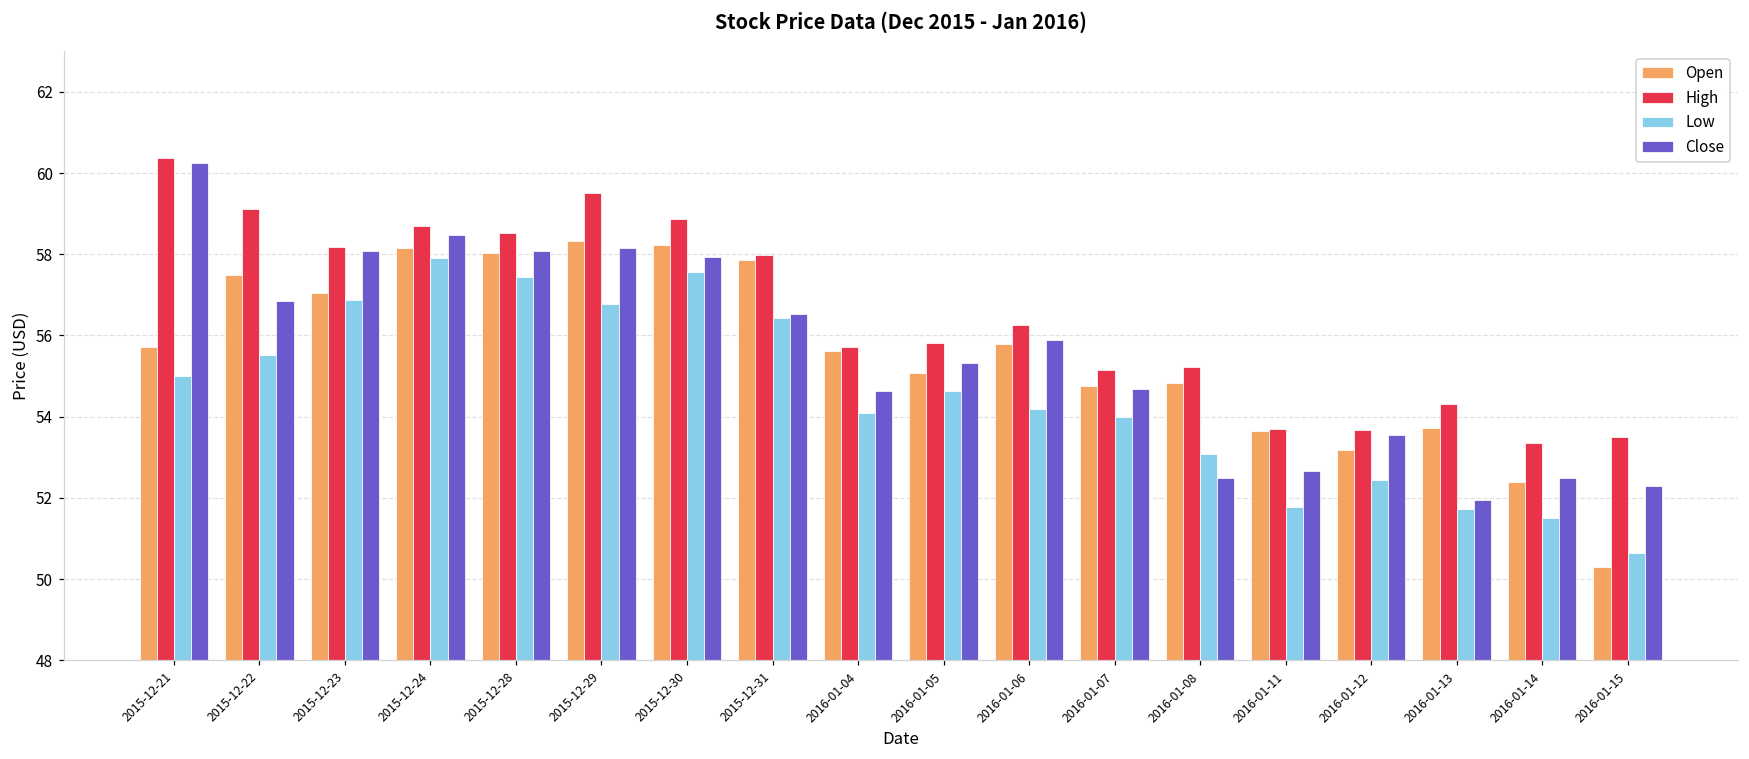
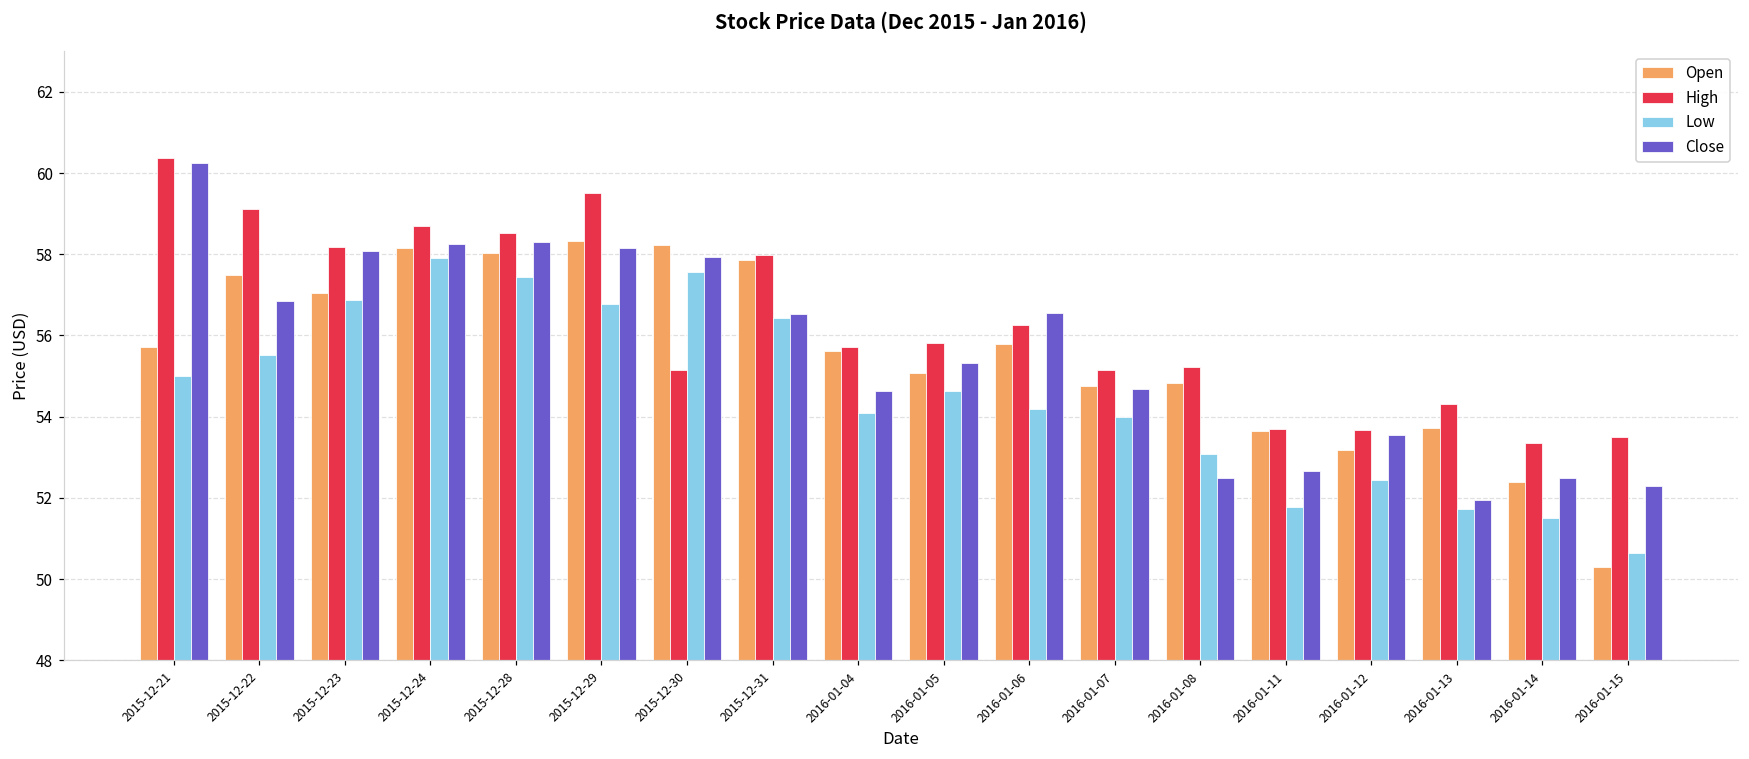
  {
    "Open": {
      "2015-12-21": 55.7,
      "2015-12-22": 57.5,
      "2015-12-23": 57.0,
      "2015-12-24": 58.2,
      "2015-12-28": 58.0,
      "2015-12-29": 58.3,
      "2015-12-30": 58.2,
      "2015-12-31": 57.9,
      "2016-01-04": 55.6,
      "2016-01-05": 55.1,
      "2016-01-06": 55.8,
      "2016-01-07": 54.8,
      "2016-01-08": 54.8,
      "2016-01-11": 53.7,
      "2016-01-12": 53.2,
      "2016-01-13": 53.7,
      "2016-01-14": 52.4,
      "2016-01-15": 50.3
    },
    "High": {
      "2015-12-21": 60.4,
      "2015-12-22": 59.1,
      "2015-12-23": 58.2,
      "2015-12-24": 58.7,
      "2015-12-28": 58.5,
      "2015-12-29": 59.5,
-     "2015-12-30": 58.9,
+     "2015-12-30": 55.1,
      "2015-12-31": 58.0,
      "2016-01-04": 55.7,
      "2016-01-05": 55.8,
      "2016-01-06": 56.3,
      "2016-01-07": 55.2,
      "2016-01-08": 55.2,
      "2016-01-11": 53.7,
      "2016-01-12": 53.7,
      "2016-01-13": 54.3,
      "2016-01-14": 53.3,
      "2016-01-15": 53.5
    },
    "Low": {
      "2015-12-21": 55.0,
      "2015-12-22": 55.5,
      "2015-12-23": 56.9,
      "2015-12-24": 57.9,
      "2015-12-28": 57.5,
      "2015-12-29": 56.8,
      "2015-12-30": 57.6,
      "2015-12-31": 56.4,
      "2016-01-04": 54.1,
      "2016-01-05": 54.6,
      "2016-01-06": 54.2,
      "2016-01-07": 54.0,
      "2016-01-08": 53.1,
      "2016-01-11": 51.8,
      "2016-01-12": 52.4,
      "2016-01-13": 51.7,
      "2016-01-14": 51.5,
      "2016-01-15": 50.7
    },
    "Close": {
      "2015-12-21": 60.2,
      "2015-12-22": 56.8,
      "2015-12-23": 58.1,
-     "2015-12-24": 58.5,
-     "2015-12-28": 58.1,
+     "2015-12-24": 58.3,
+     "2015-12-28": 58.3,
      "2015-12-29": 58.2,
      "2015-12-30": 57.9,
      "2015-12-31": 56.5,
      "2016-01-04": 54.6,
      "2016-01-05": 55.3,
-     "2016-01-06": 55.9,
+     "2016-01-06": 56.5,
      "2016-01-07": 54.7,
      "2016-01-08": 52.5,
      "2016-01-11": 52.7,
      "2016-01-12": 53.6,
      "2016-01-13": 52.0,
      "2016-01-14": 52.5,
      "2016-01-15": 52.3
    }
  }
